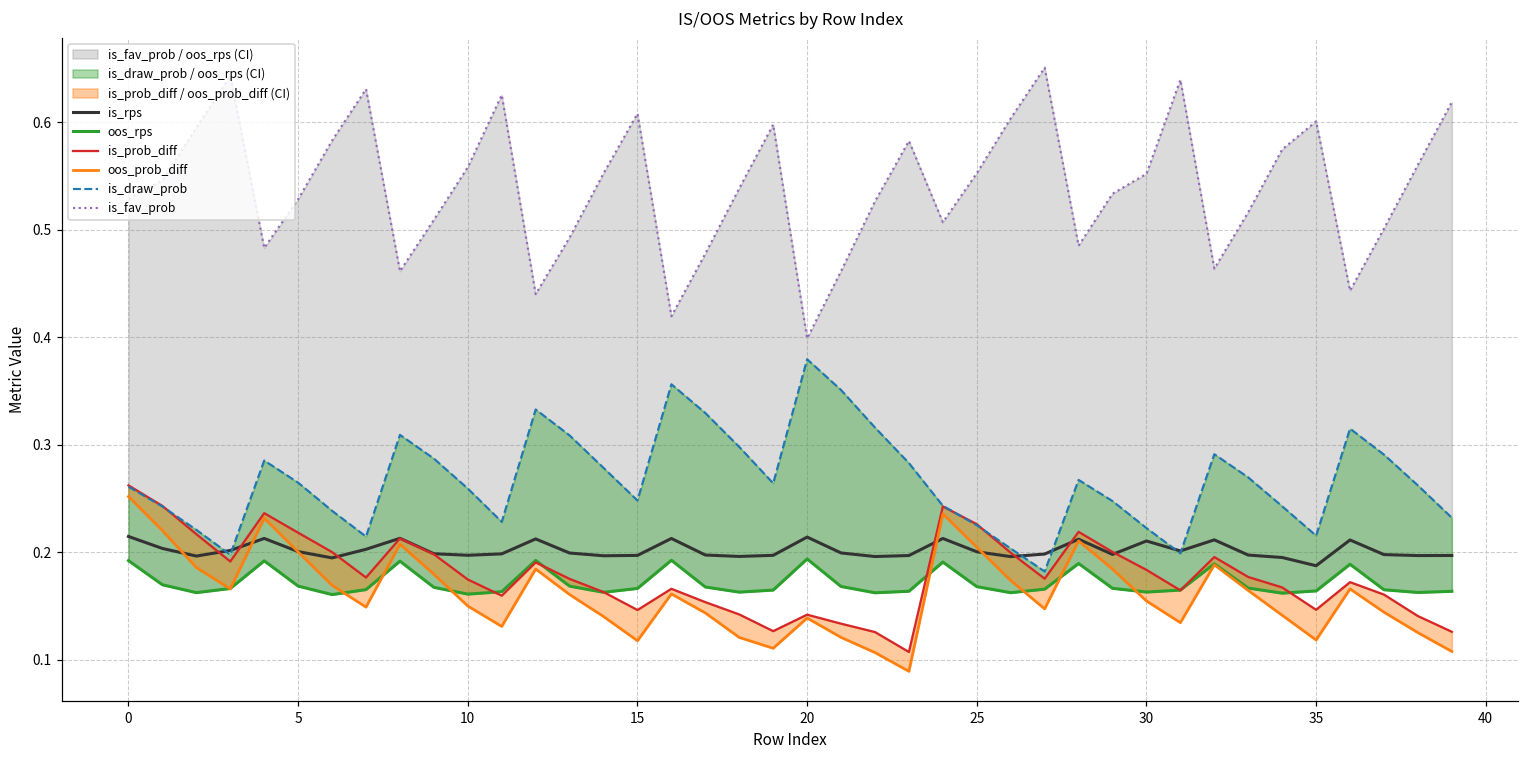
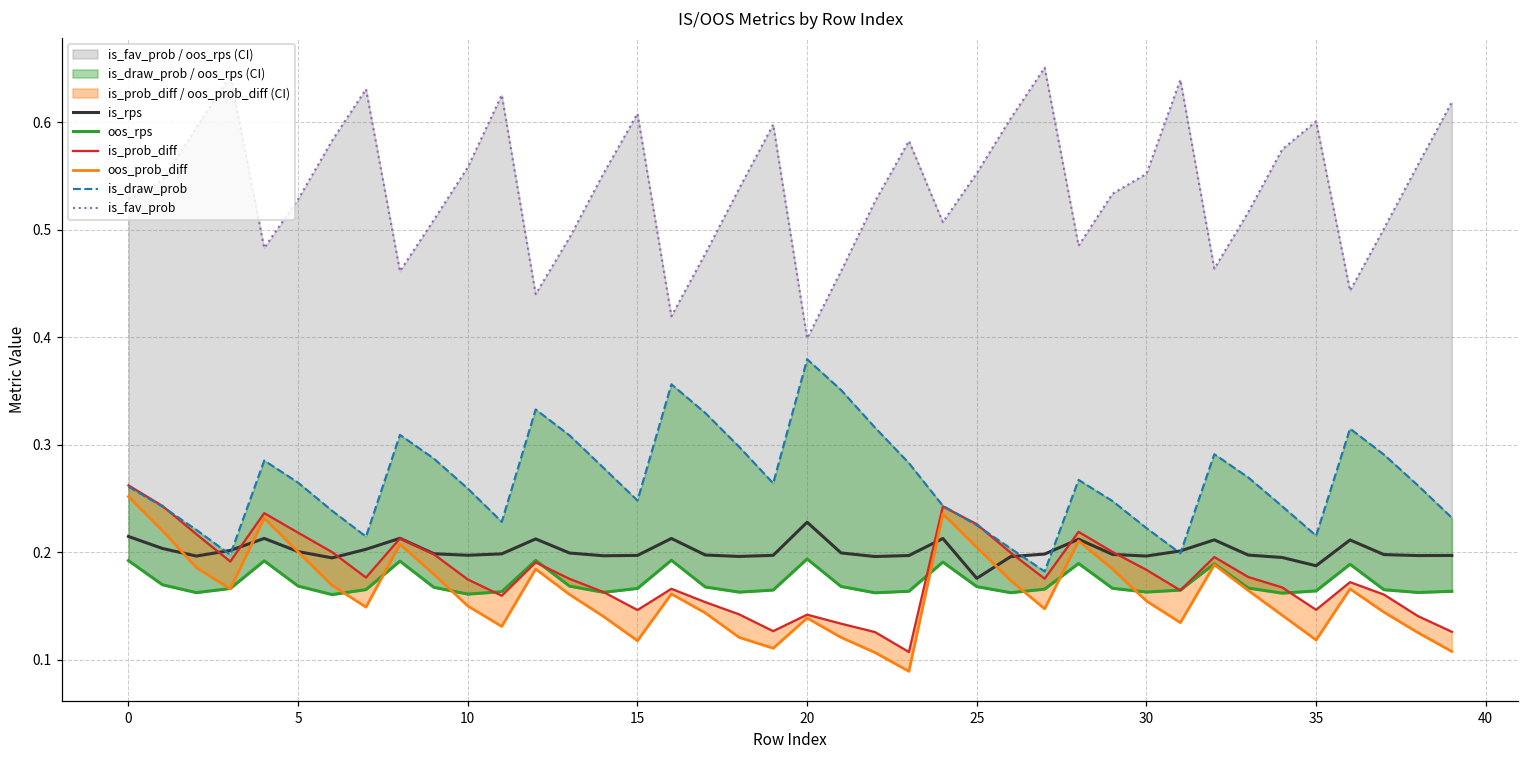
  {
    "is_rps": {
      "0": 0.21,
      "10": 0.20,
      "15": 0.20,
-     "20": 0.21,
-     "25": 0.20,
-     "30": 0.21,
+     "20": 0.23,
+     "25": 0.18,
+     "30": 0.20,
      "35": 0.19
    },
    "is_fav_prob / oos_rps (CI)": {
      "5": 0.53,
      "10": 0.56,
      "15": 0.61,
      "20": 0.40,
      "25": 0.55,
      "30": 0.55,
      "35": 0.60
    }
  }
